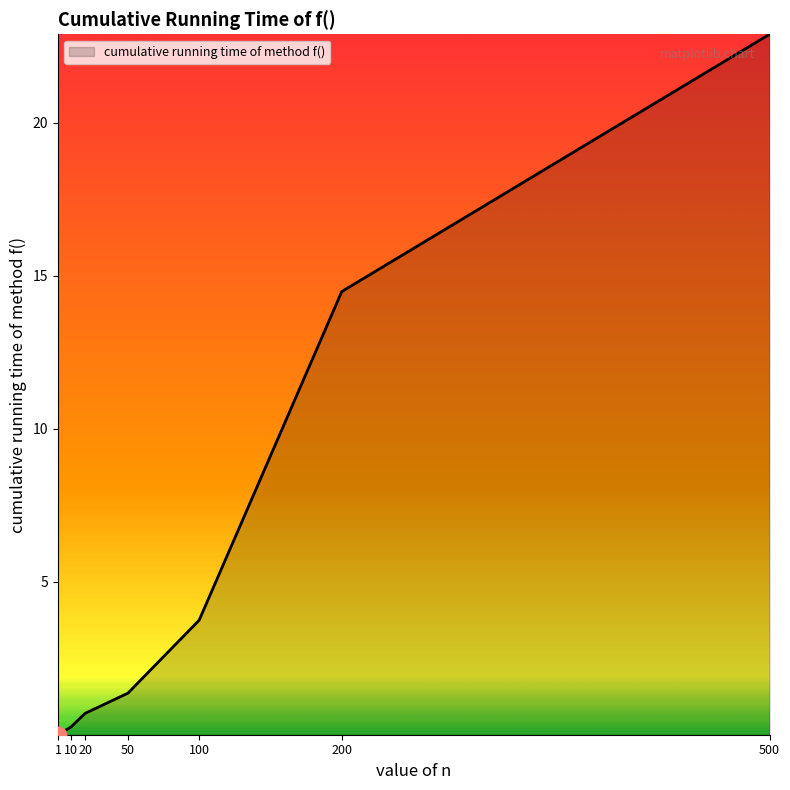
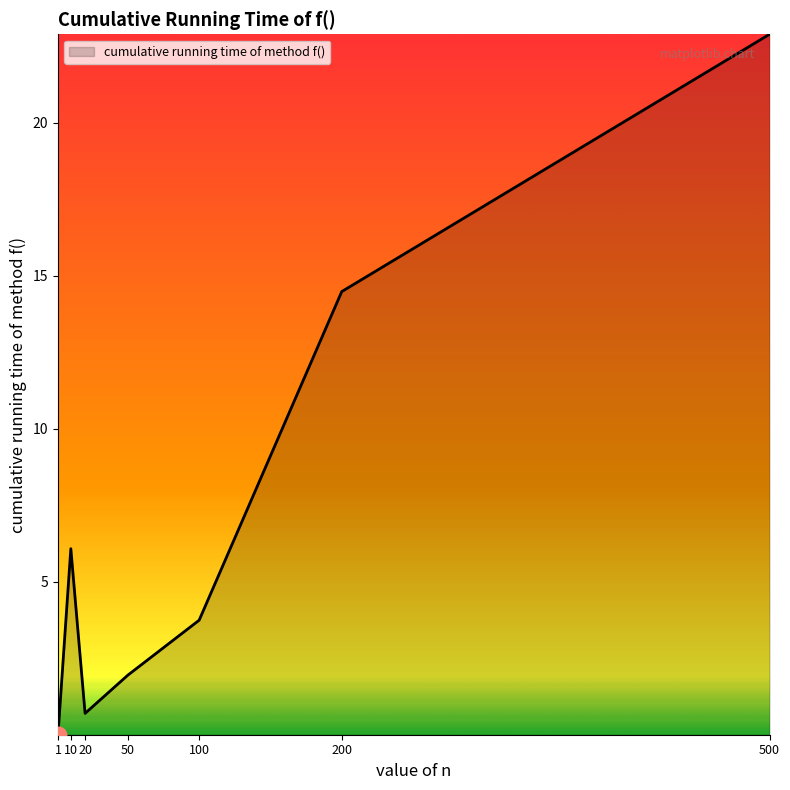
  {
    "cumulative running time of method f()": {
-     "10": 0.3,
+     "10": 6.1,
      "20": 0.7,
-     "50": 1.4,
+     "50": 2.0,
      "100": 3.7,
      "200": 14.5,
      "500": 22.9
    }
  }
